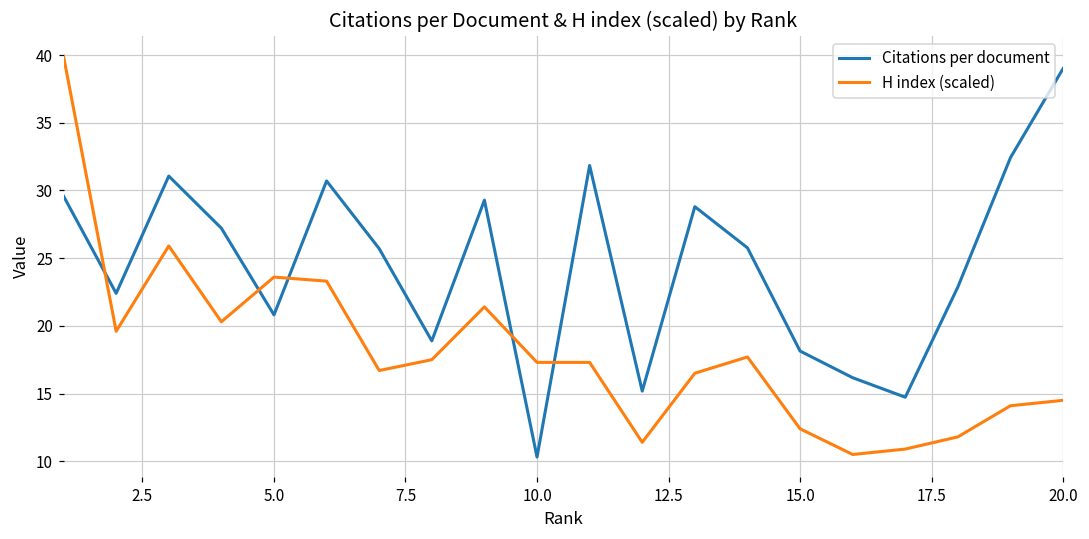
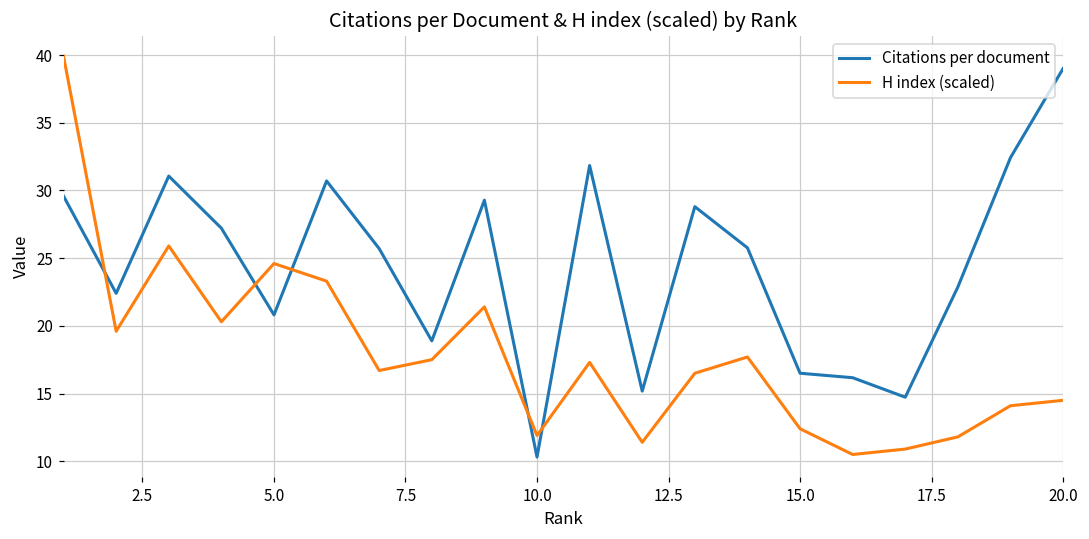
  {
    "Citations per document": {
      "5.0": 20.8,
      "10.0": 10.3,
-     "15.0": 18.1,
+     "15.0": 16.5,
      "20.0": 39.0
    },
    "H index (scaled)": {
-     "5.0": 23.6,
-     "10.0": 17.3,
+     "5.0": 24.6,
+     "10.0": 11.9,
      "15.0": 12.4,
      "20.0": 14.5
    }
  }
